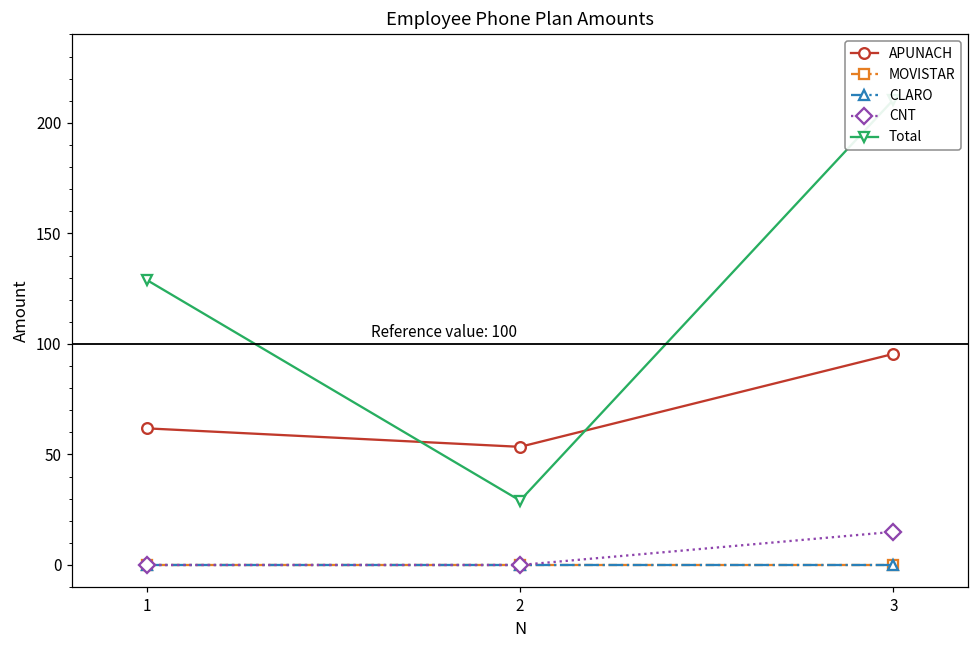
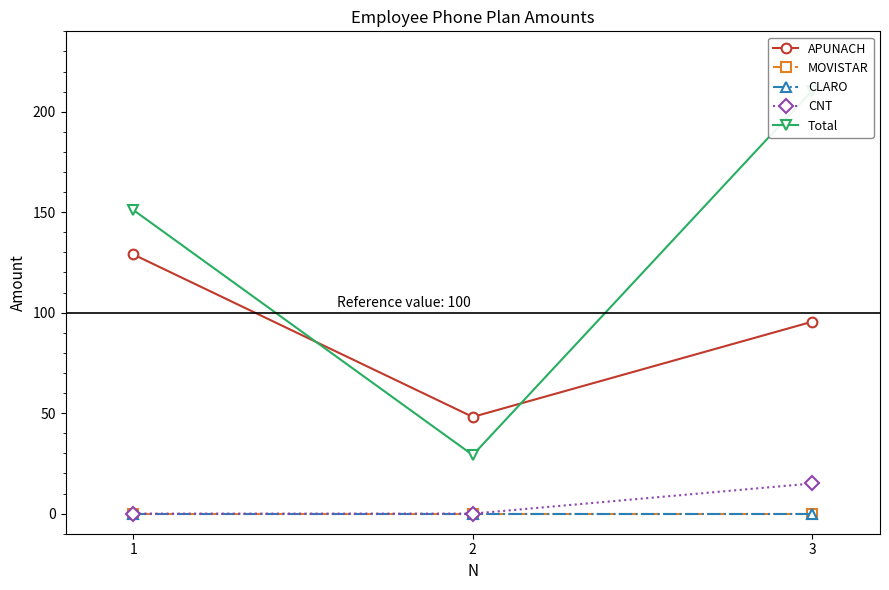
  {
    "APUNACH": {
-     "1": 62,
-     "2": 53,
+     "1": 129,
+     "2": 48,
      "3": 95
    },
    "CLARO": {
      "3": 0
    },
    "CNT": {
      "3": 15
    },
    "Total": {
-     "1": 129,
+     "1": 151,
      "2": 29
    }
  }
